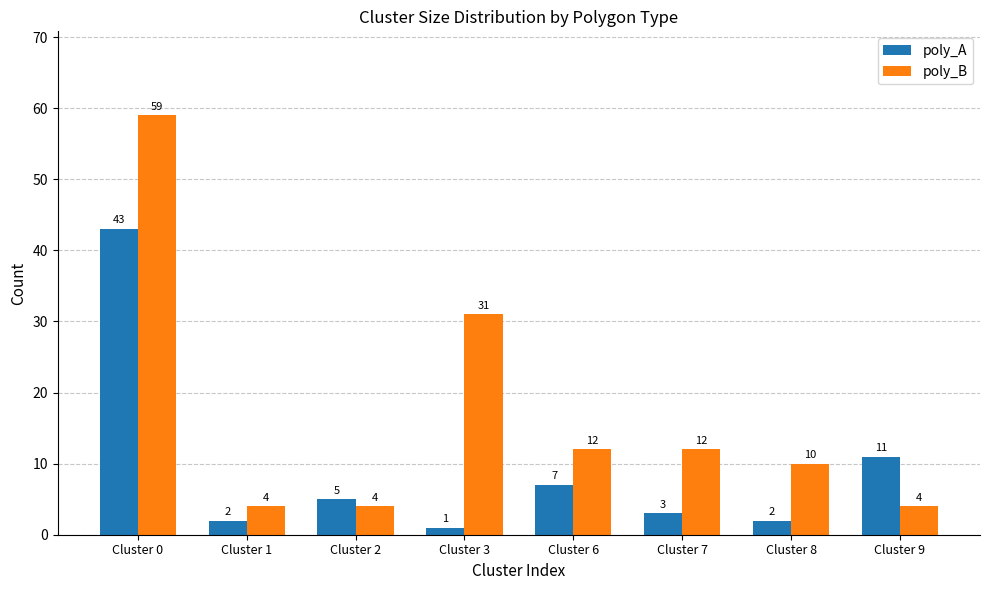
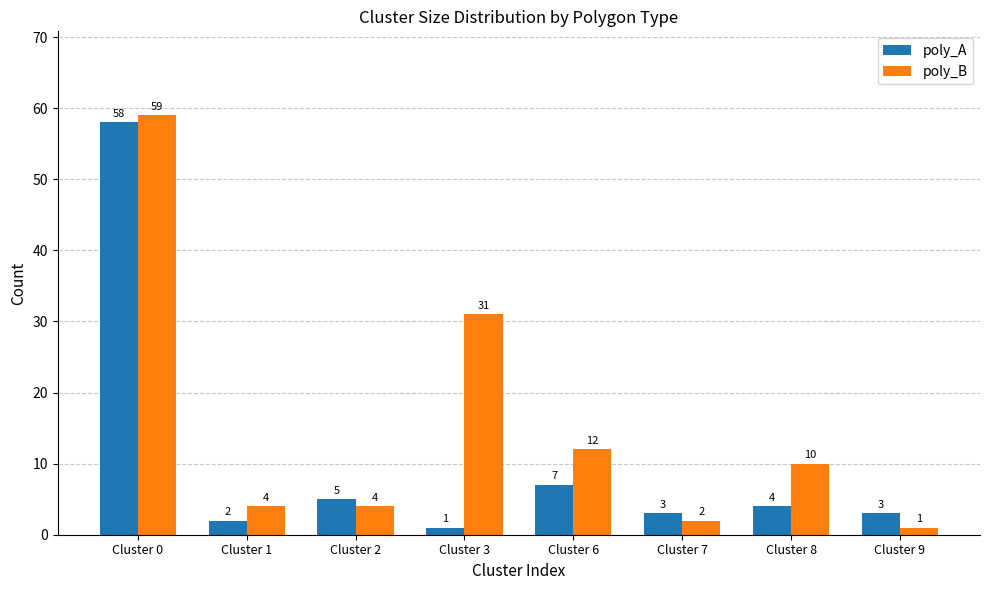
  {
    "poly_A": {
-     "Cluster 0": 43,
+     "Cluster 0": 58,
      "Cluster 1": 2,
      "Cluster 2": 5,
      "Cluster 3": 1,
      "Cluster 6": 7,
      "Cluster 7": 3,
-     "Cluster 8": 2,
-     "Cluster 9": 11
+     "Cluster 8": 4,
+     "Cluster 9": 3
    },
    "poly_B": {
      "Cluster 0": 59,
      "Cluster 1": 4,
      "Cluster 2": 4,
      "Cluster 3": 31,
      "Cluster 6": 12,
-     "Cluster 7": 12,
+     "Cluster 7": 2,
      "Cluster 8": 10,
-     "Cluster 9": 4
+     "Cluster 9": 1
    }
  }
